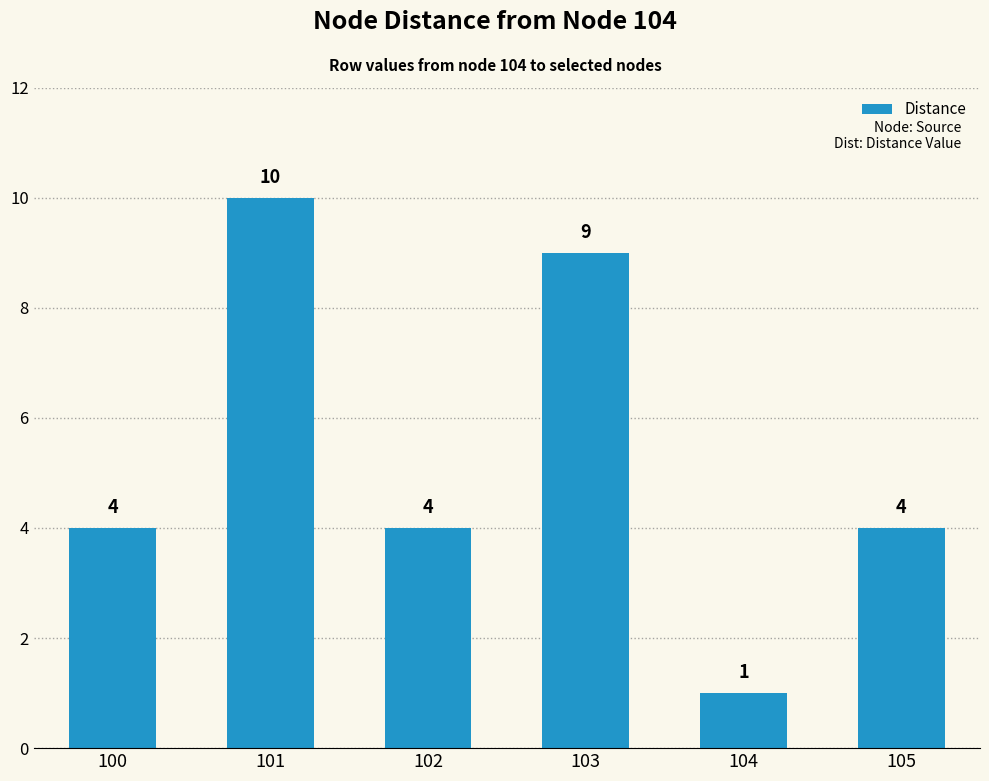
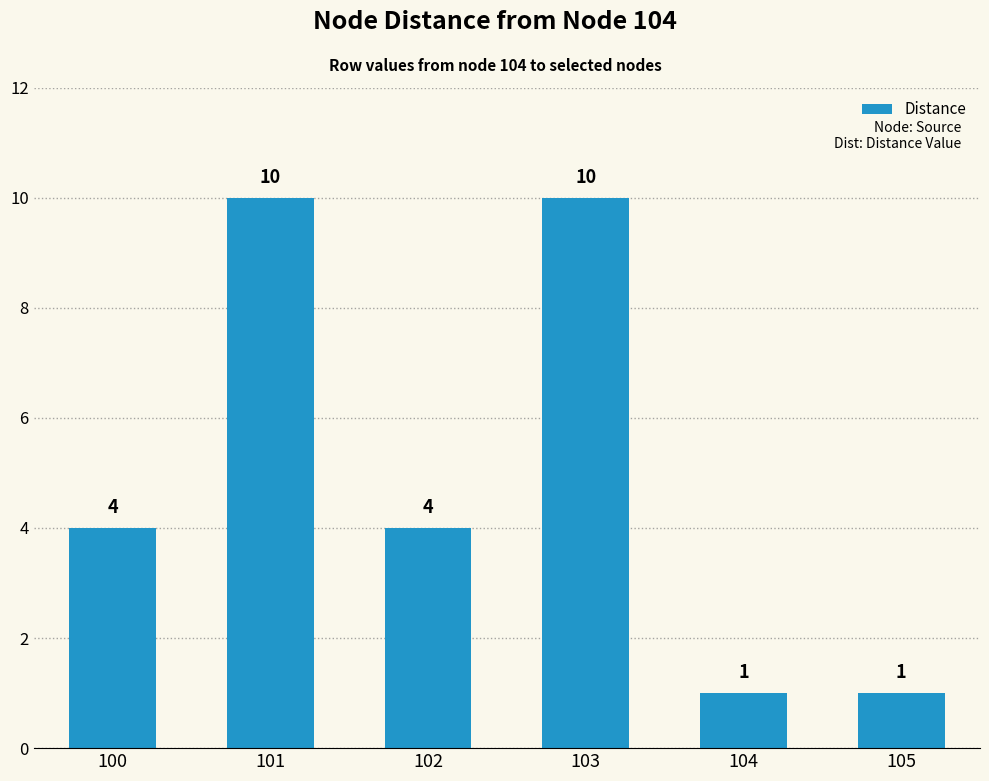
  {
    "100": 4,
    "101": 10,
    "102": 4,
-   "103": 9,
+   "103": 10,
    "104": 1,
-   "105": 4
+   "105": 1
  }
